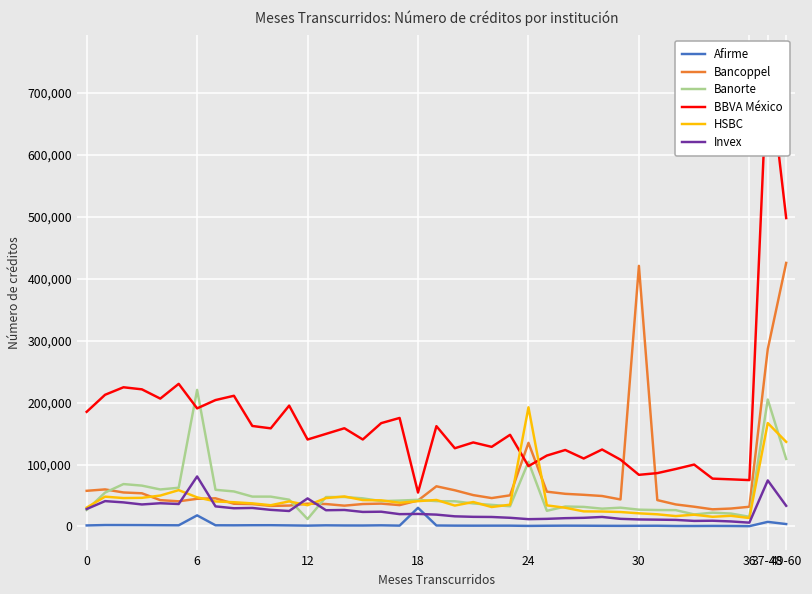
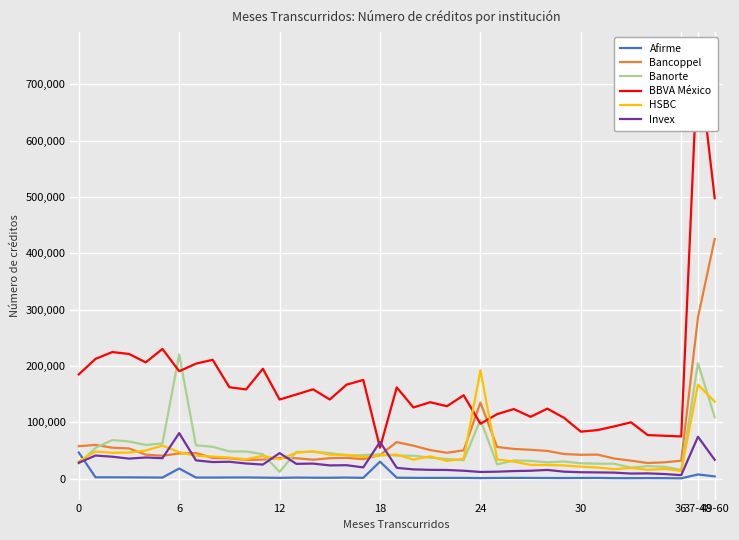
  {
    "Afirme": {
-     "0": "0",
+     "0": "50,000",
      "6": "20,000",
      "12": "0",
      "18": "30,000",
      "24": "0",
      "30": "0"
    },
    "Bancoppel": {
      "0": "60,000",
      "24": "140,000",
-     "30": "420,000"
+     "30": "40,000"
    },
    "Banorte": {
      "6": "220,000",
      "12": "10,000",
      "24": "100,000",
      "30": "30,000"
    },
    "BBVA México": {
      "0": "190,000",
      "6": "190,000",
      "12": "140,000",
      "18": "50,000",
      "24": "100,000",
      "30": "80,000"
    },
    "HSBC": {
      "24": "190,000",
      "30": "20,000"
    },
    "Invex": {
      "6": "80,000",
      "12": "50,000",
-     "18": "20,000",
+     "18": "70,000",
      "24": "10,000",
      "30": "10,000"
    }
  }
